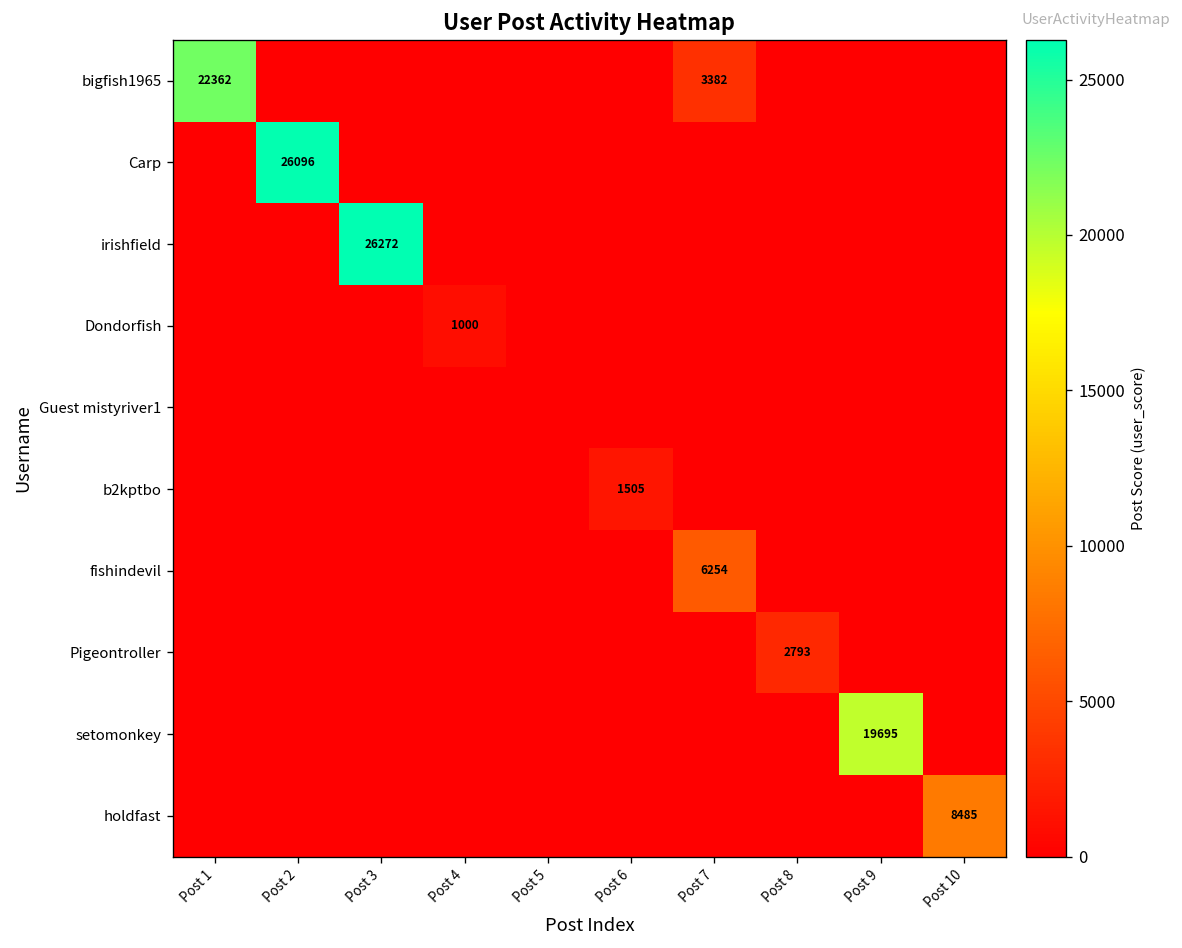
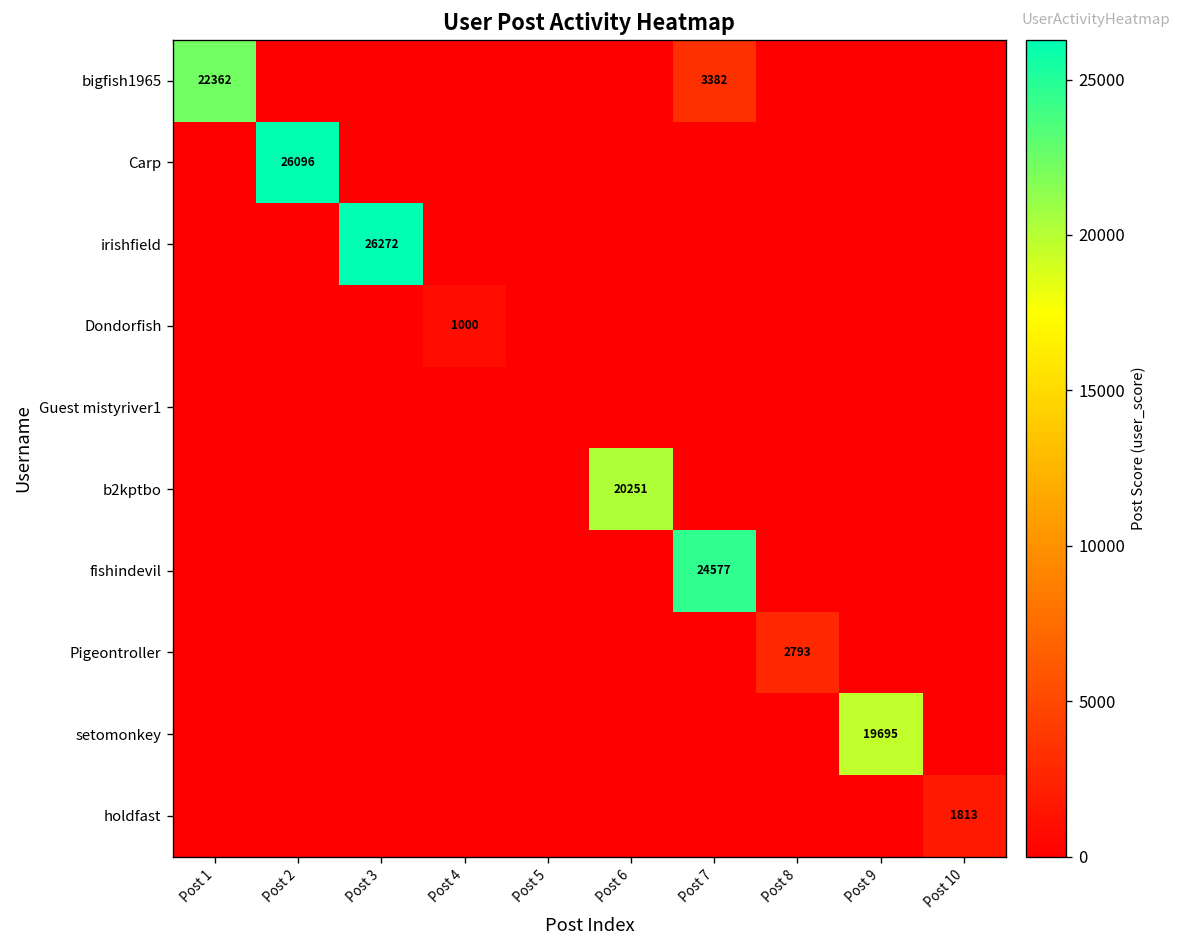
  {
    "bigfish1965": {
      "Post 1": 22362,
      "Post 7": 3382
    },
    "Carp": {
      "Post 2": 26096
    },
    "irishfield": {
      "Post 3": 26272
    },
    "Dondorfish": {
      "Post 4": 1000
    },
    "b2kptbo": {
-     "Post 6": 1505
+     "Post 6": 20251
    },
    "fishindevil": {
-     "Post 7": 6254
+     "Post 7": 24577
    },
    "Pigeontroller": {
      "Post 8": 2793
    },
    "setomonkey": {
      "Post 9": 19695
    },
    "holdfast": {
-     "Post 10": 8485
+     "Post 10": 1813
    }
  }
